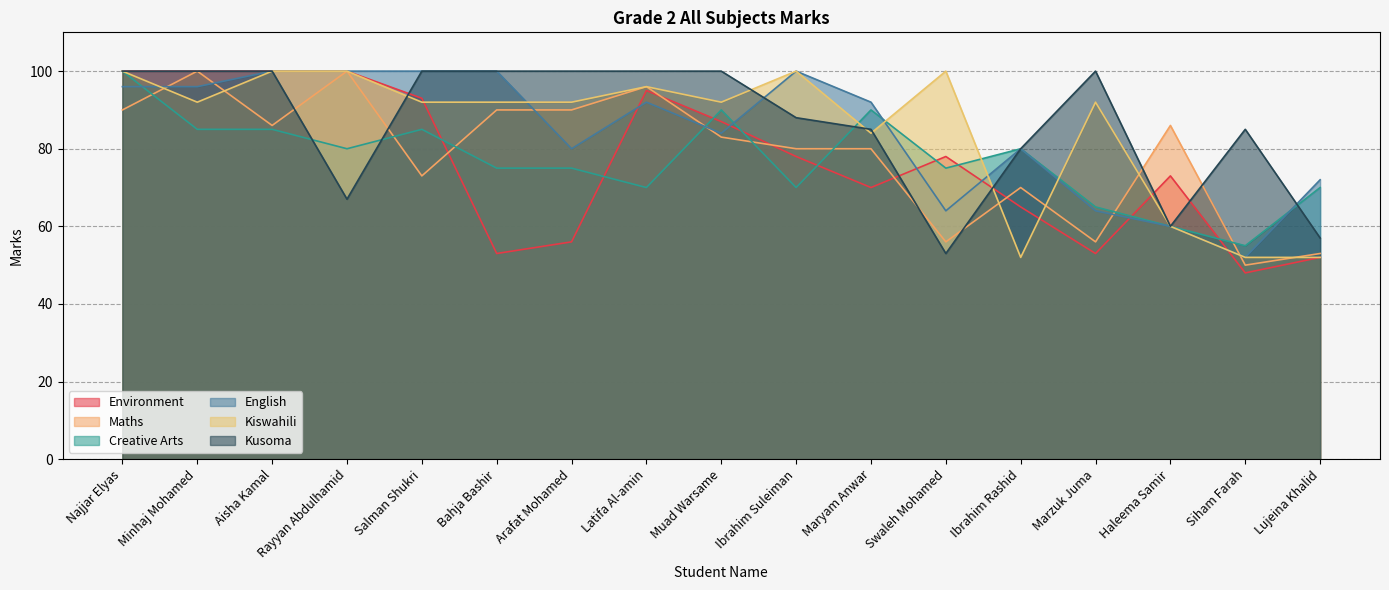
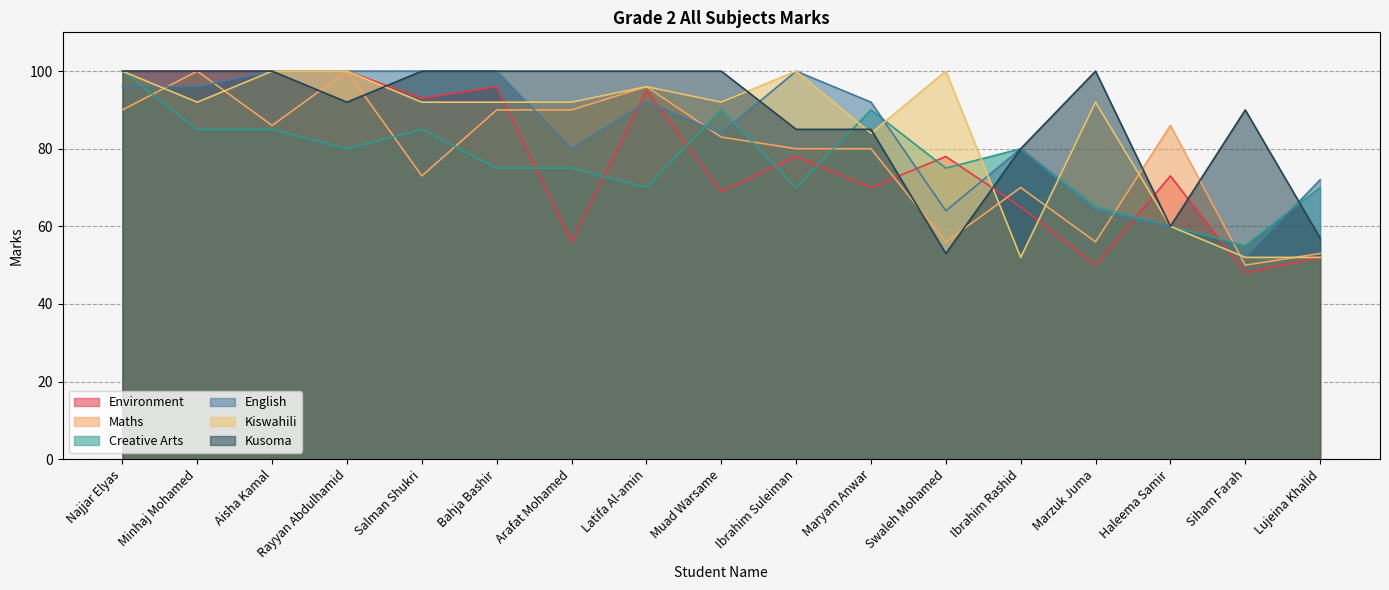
  {
    "Environment": {
      "Salman Shukri": 93,
-     "Bahja Bashir": 53,
+     "Bahja Bashir": 96,
      "Arafat Mohamed": 56,
      "Latifa Al-amin": 95,
-     "Muad Warsame": 87,
+     "Muad Warsame": 69,
      "Ibrahim Suleiman": 78,
      "Maryam Anwar": 70,
      "Swaleh Mohamed": 78,
      "Ibrahim Rashid": 65,
-     "Marzuk Juma": 53,
+     "Marzuk Juma": 50,
      "Haleema Samir": 73,
      "Siham Farah": 48
    },
    "Kusoma": {
-     "Rayyan Abdulhamid": 67,
+     "Rayyan Abdulhamid": 92,
      "Arafat Mohamed": 100,
      "Latifa Al-amin": 100,
      "Muad Warsame": 100,
-     "Ibrahim Suleiman": 88,
+     "Ibrahim Suleiman": 85,
      "Maryam Anwar": 85,
      "Swaleh Mohamed": 53,
      "Marzuk Juma": 100,
-     "Siham Farah": 85,
+     "Siham Farah": 90,
      "Lujeina Khalid": 57
    }
  }
